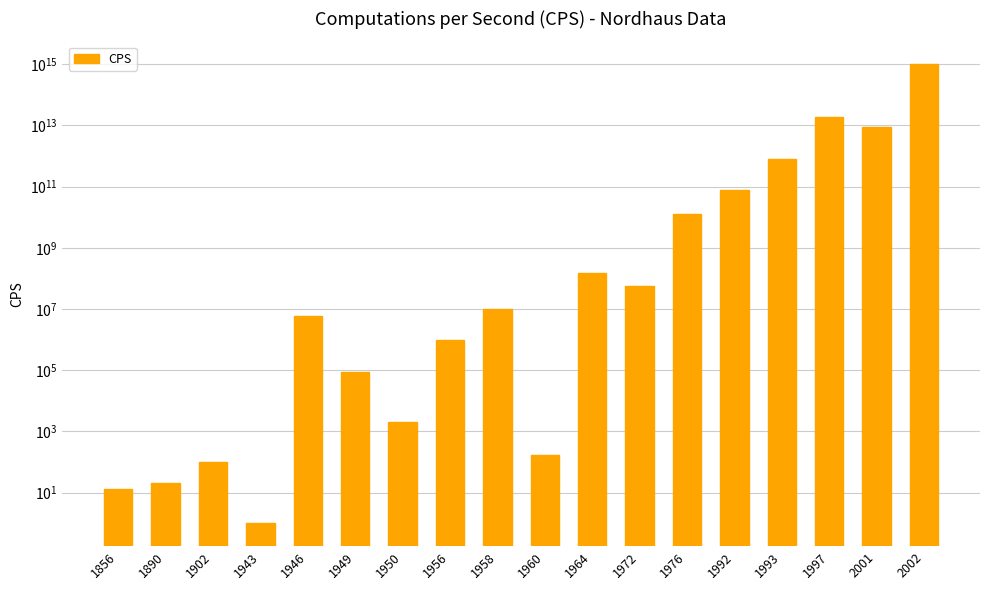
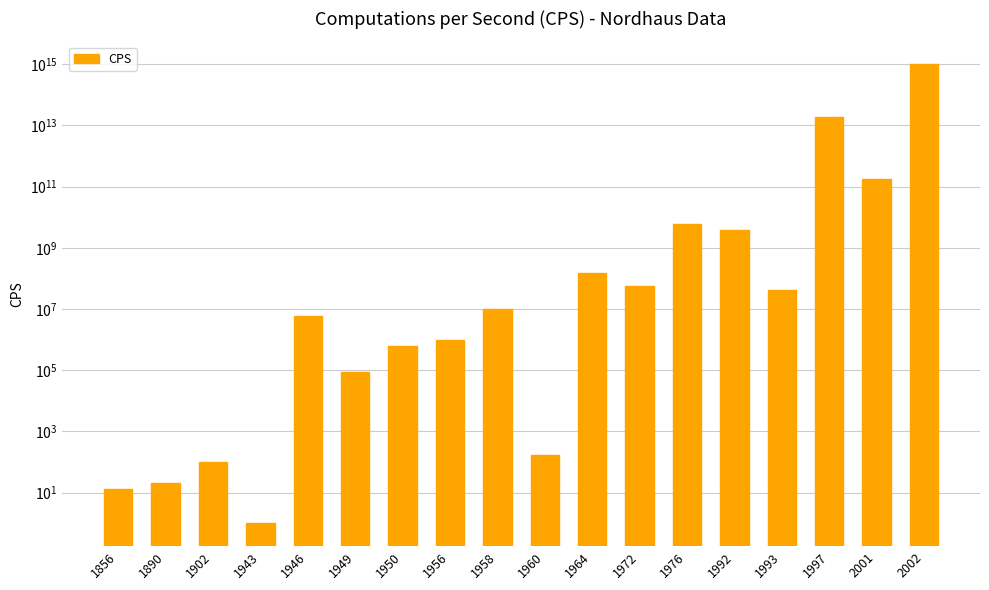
  {
    "1856": 13,
    "1890": 20,
    "1902": 100,
    "1943": 1,
    "1946": 6000000,
    "1949": 90000,
-   "1950": 2000,
+   "1950": 600000,
    "1956": 1000000,
    "1958": 10000000,
    "1960": 200,
    "1964": 200000000,
    "1972": 60000000,
-   "1976": 13000000000,
-   "1992": 80000000000,
-   "1993": 800000000000,
+   "1976": 6000000000,
+   "1992": 4000000000,
+   "1993": 40000000,
    "1997": 20000000000000,
-   "2001": 9000000000000,
+   "2001": 200000000000,
    "2002": 1000000000000000
  }
